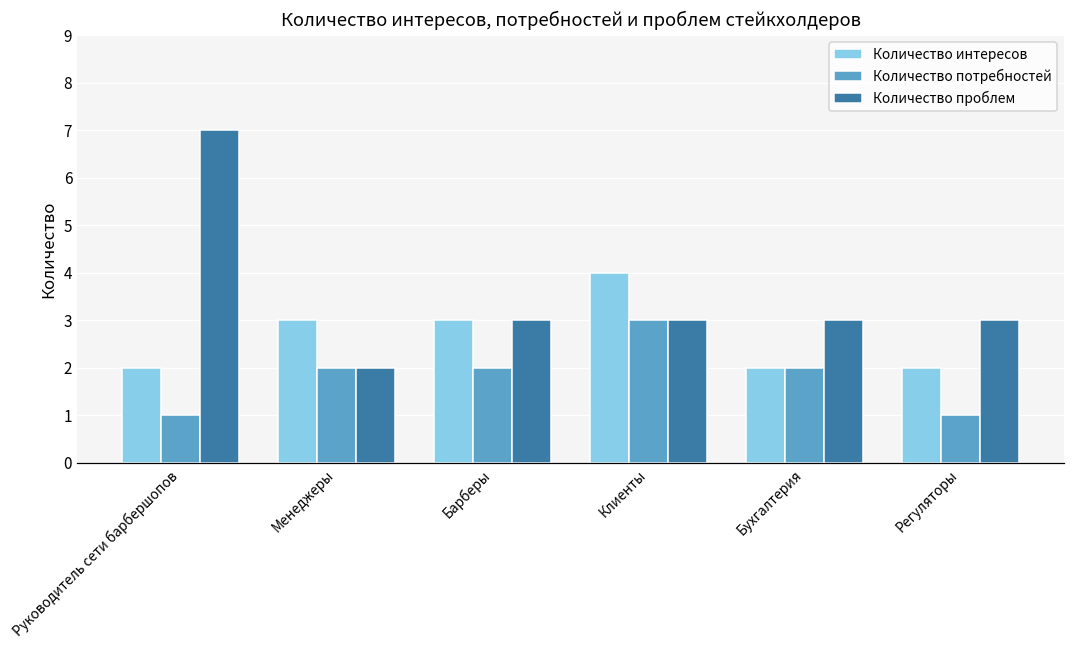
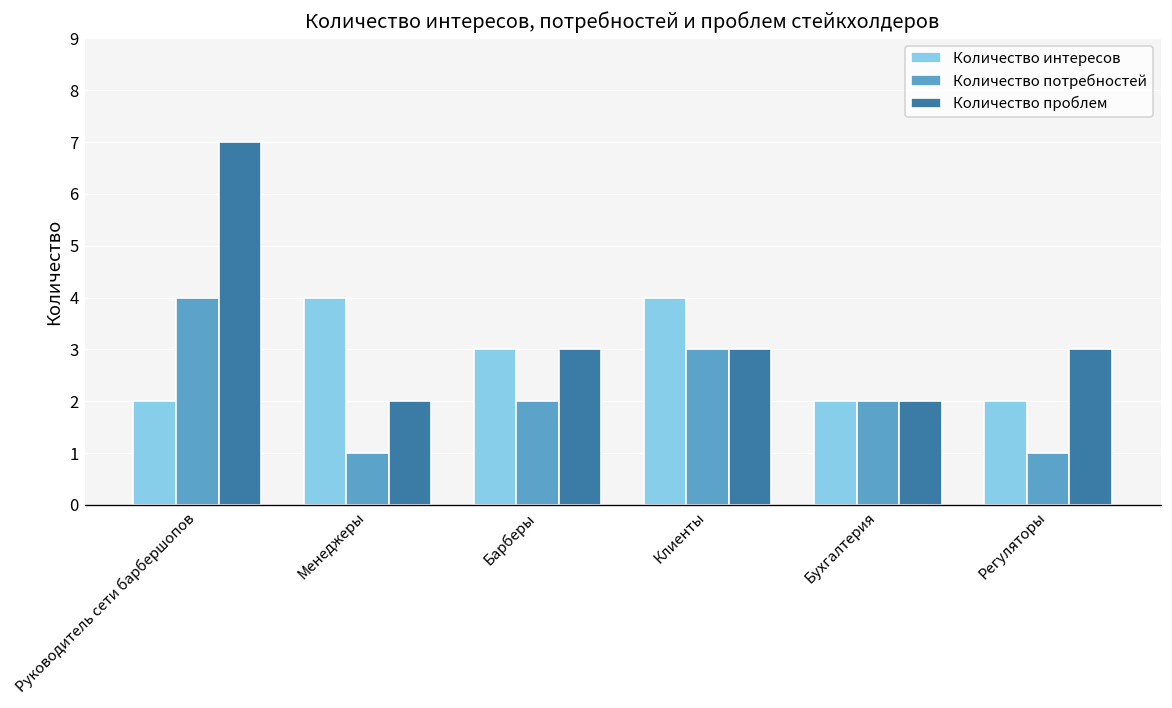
  {
    "Количество интересов": {
      "Руководитель сети барбершопов": 2,
-     "Менеджеры": 3,
+     "Менеджеры": 4,
      "Барберы": 3,
      "Клиенты": 4,
      "Бухгалтерия": 2,
      "Регуляторы": 2
    },
    "Количество потребностей": {
-     "Руководитель сети барбершопов": 1,
-     "Менеджеры": 2,
+     "Руководитель сети барбершопов": 4,
+     "Менеджеры": 1,
      "Барберы": 2,
      "Клиенты": 3,
      "Бухгалтерия": 2,
      "Регуляторы": 1
    },
    "Количество проблем": {
      "Руководитель сети барбершопов": 7,
      "Менеджеры": 2,
      "Барберы": 3,
      "Клиенты": 3,
-     "Бухгалтерия": 3,
+     "Бухгалтерия": 2,
      "Регуляторы": 3
    }
  }
